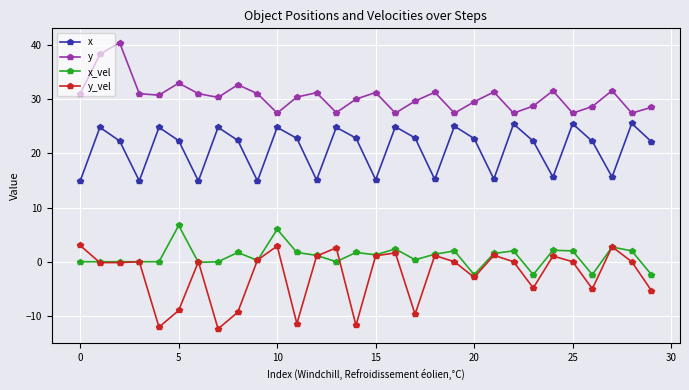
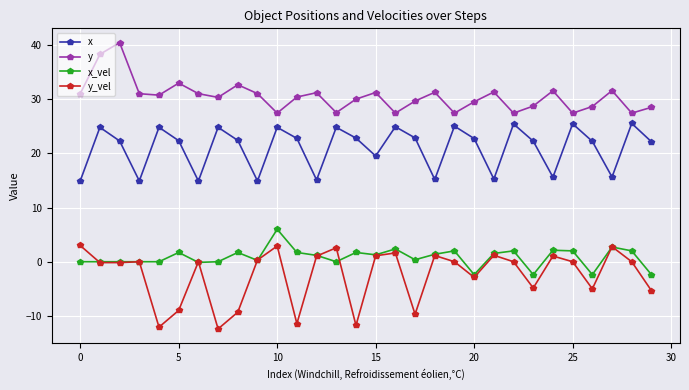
  {
    "x": {
      "0": 15,
      "5": 22,
      "10": 25,
-     "15": 15,
+     "15": 20,
      "20": 23,
      "25": 25
    },
    "y": {
      "5": 33,
      "10": 27,
      "15": 31,
      "20": 30,
      "25": 27
    },
    "x_vel": {
      "0": 0,
-     "5": 7,
+     "5": 2,
      "10": 6,
      "20": -2,
      "25": 2
    },
    "y_vel": {
      "0": 3,
      "5": -9,
      "10": 3,
      "20": -3,
      "25": 0
    }
  }
